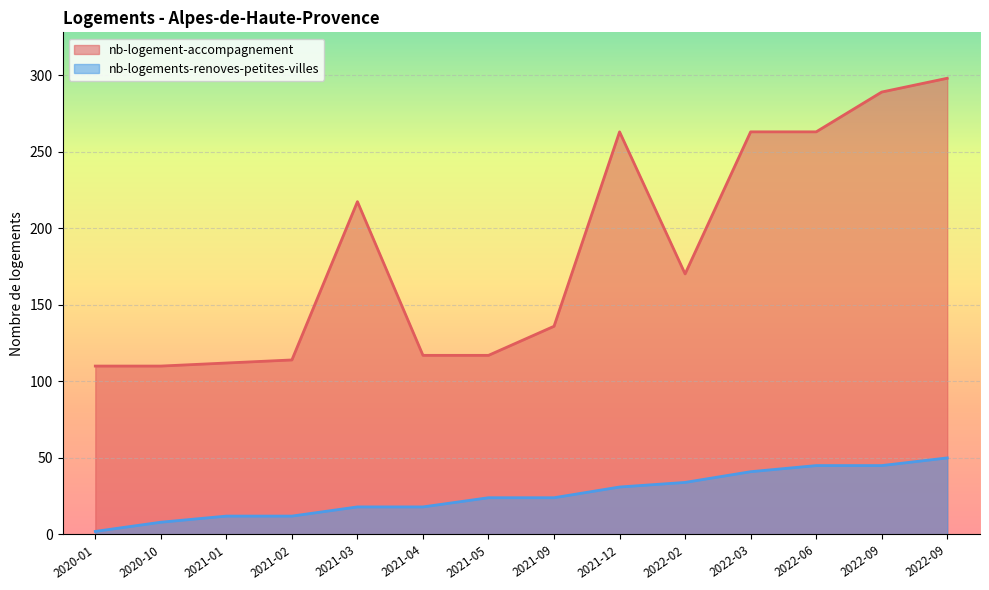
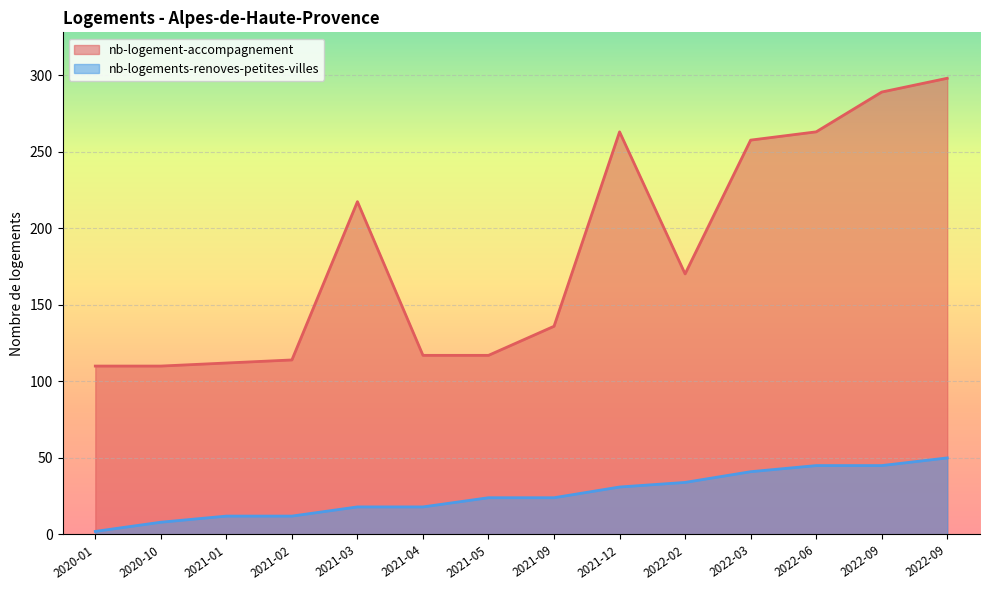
  {
    "nb-logement-accompagnement": {
      "2020-01": 110,
      "2020-10": 110,
      "2021-01": 112,
      "2021-02": 114,
      "2021-03": 217,
      "2021-04": 117,
      "2021-05": 117,
      "2021-09": 136,
      "2021-12": 263,
      "2022-02": 170,
-     "2022-03": 263,
+     "2022-03": 258,
      "2022-06": 263
    },
    "nb-logements-renoves-petites-villes": {
      "2020-01": 2,
      "2020-10": 8,
      "2021-01": 12,
      "2021-02": 12,
      "2021-03": 18,
      "2021-04": 18,
      "2021-05": 24,
      "2021-09": 24,
      "2021-12": 31,
      "2022-02": 34,
      "2022-03": 41,
      "2022-06": 45
    }
  }
